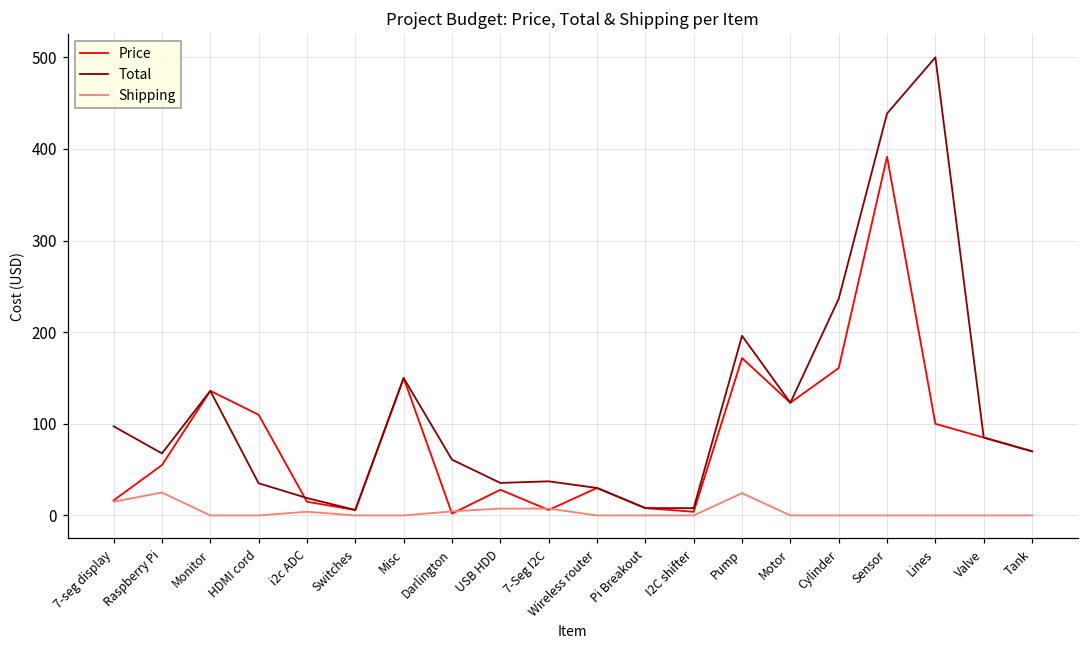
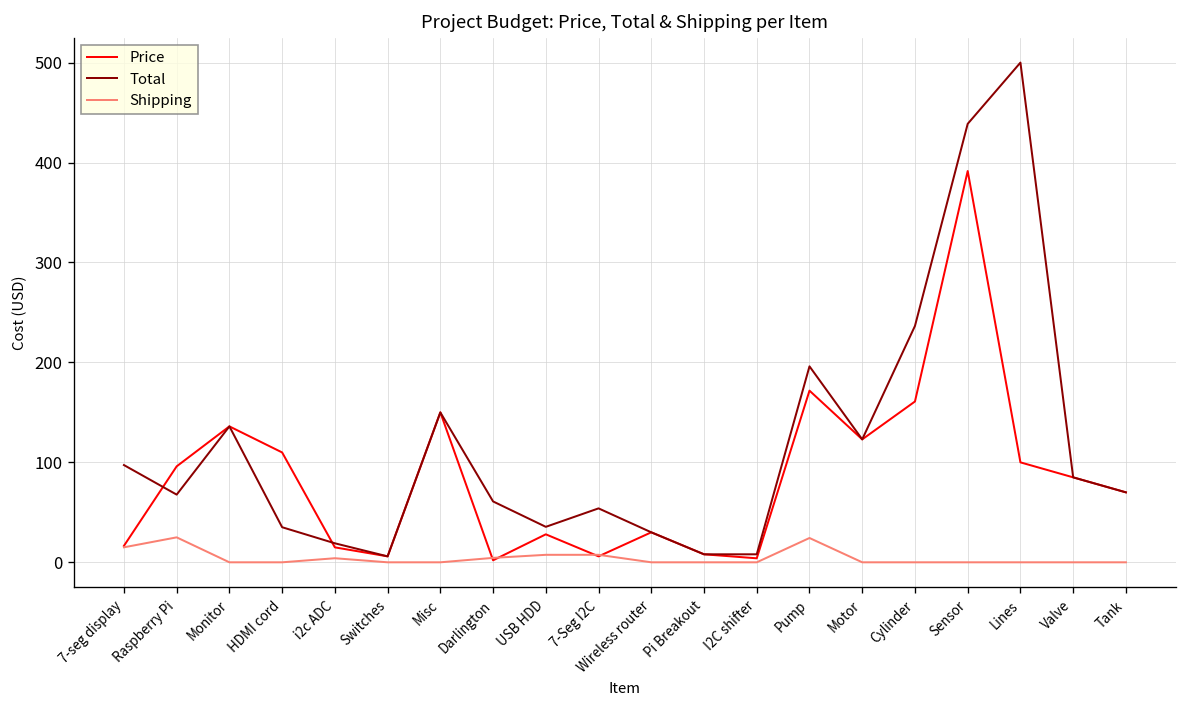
  {
    "Price": {
-     "Raspberry Pi": 60,
+     "Raspberry Pi": 100,
      "HDMI cord": 110,
      "i2c ADC": 10,
      "USB HDD": 30,
      "I2C shifter": 0,
      "Pump": 170,
      "Cylinder": 160,
      "Sensor": 390,
      "Lines": 100
    },
    "Total": {
      "7-seg display": 100,
      "Raspberry Pi": 70,
      "HDMI cord": 40,
      "i2c ADC": 20,
      "Darlington": 60,
      "USB HDD": 40,
-     "7-Seg I2C": 40,
+     "7-Seg I2C": 50,
      "I2C shifter": 10,
      "Pump": 200,
      "Cylinder": 240,
      "Sensor": 440,
      "Lines": 500
    },
    "Shipping": {
      "Raspberry Pi": 20,
      "Monitor": 0,
      "HDMI cord": 0,
      "i2c ADC": 0,
      "Switches": 0,
      "Misc": 0,
      "USB HDD": 10,
      "Wireless router": 0,
      "Pi Breakout": 0,
      "I2C shifter": 0,
      "Pump": 20,
      "Motor": 0,
      "Cylinder": 0,
      "Sensor": 0,
      "Lines": 0,
      "Valve": 0,
      "Tank": 0
    }
  }
